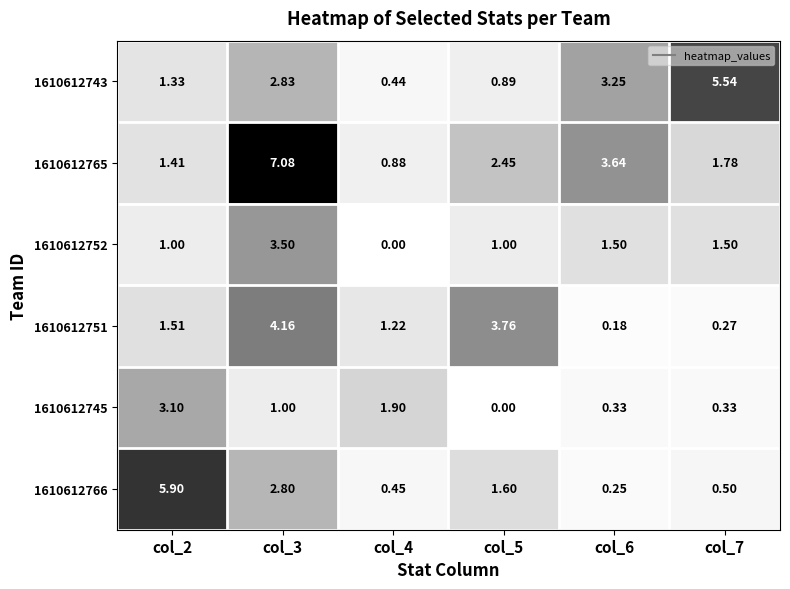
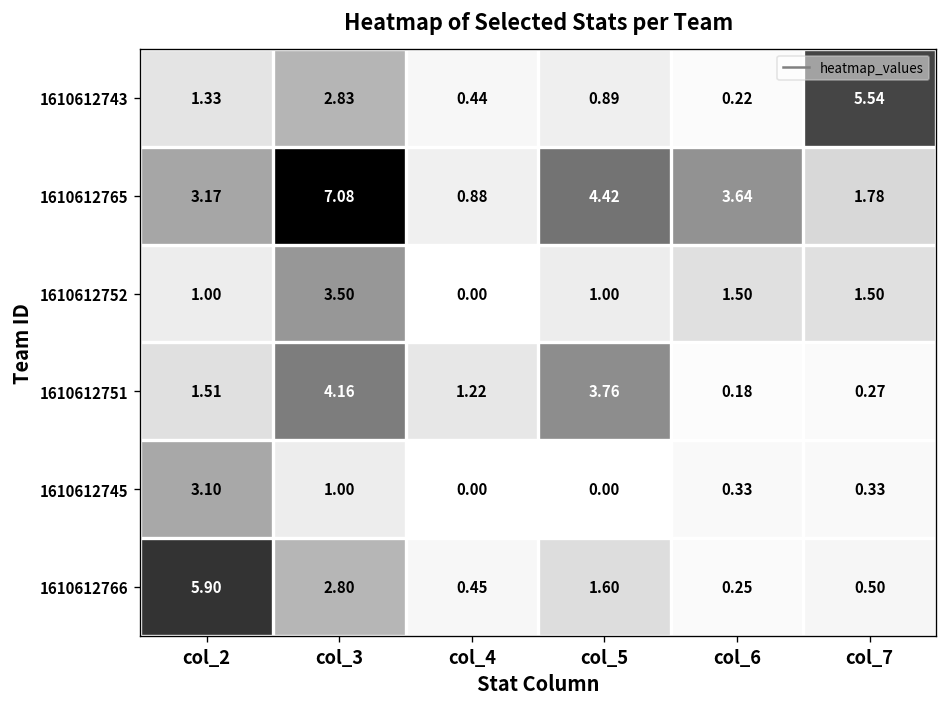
  {
    "1610612743": {
      "col_2": 1.33,
      "col_3": 2.83,
      "col_4": 0.44,
      "col_5": 0.89,
-     "col_6": 3.25,
+     "col_6": 0.22,
      "col_7": 5.54
    },
    "1610612765": {
-     "col_2": 1.41,
+     "col_2": 3.17,
      "col_3": 7.08,
      "col_4": 0.88,
-     "col_5": 2.45,
+     "col_5": 4.42,
      "col_6": 3.64,
      "col_7": 1.78
    },
    "1610612752": {
      "col_2": 1.00,
      "col_3": 3.50,
      "col_4": 0.00,
      "col_5": 1.00,
      "col_6": 1.50,
      "col_7": 1.50
    },
    "1610612751": {
      "col_2": 1.51,
      "col_3": 4.16,
      "col_4": 1.22,
      "col_5": 3.76,
      "col_6": 0.18,
      "col_7": 0.27
    },
    "1610612745": {
      "col_2": 3.10,
      "col_3": 1.00,
-     "col_4": 1.90,
+     "col_4": 0.00,
      "col_5": 0.00,
      "col_6": 0.33,
      "col_7": 0.33
    },
    "1610612766": {
      "col_2": 5.90,
      "col_3": 2.80,
      "col_4": 0.45,
      "col_5": 1.60,
      "col_6": 0.25,
      "col_7": 0.50
    }
  }
